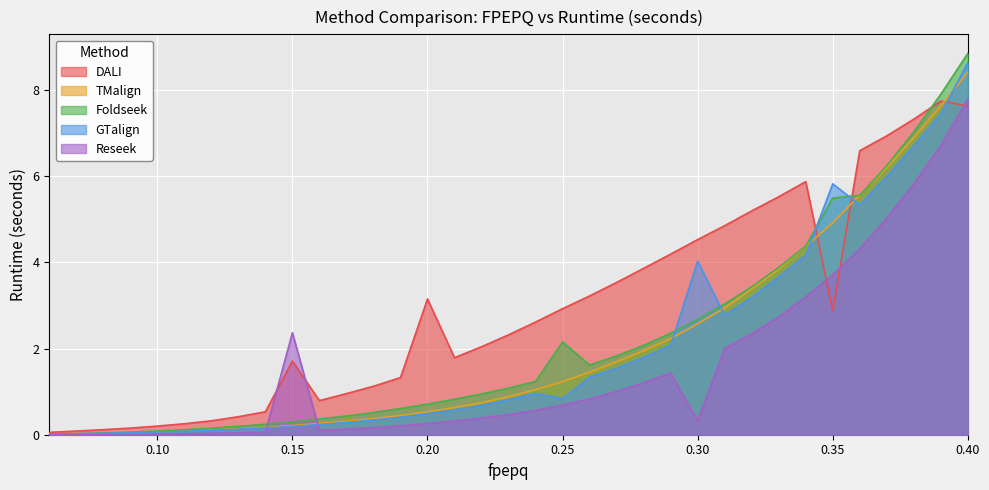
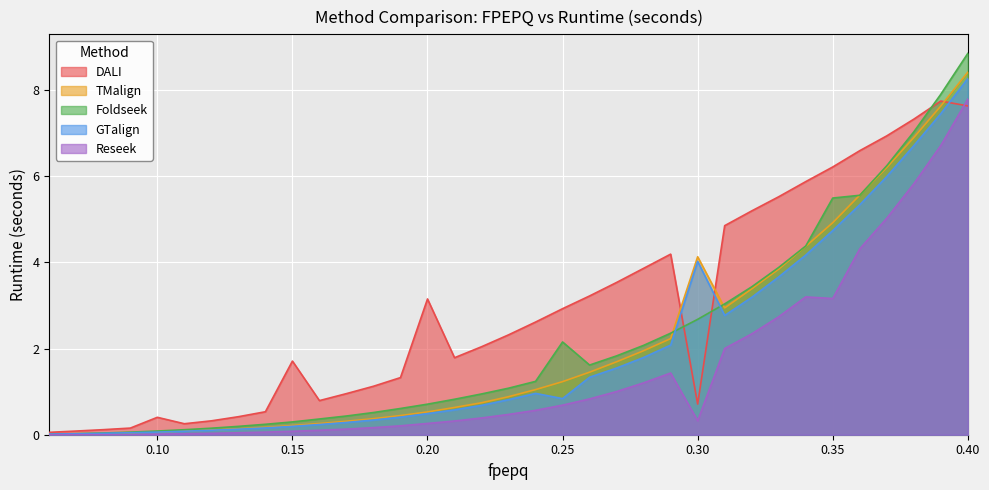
  {
    "DALI": {
-     "0.10": 0.2,
+     "0.10": 0.4,
      "0.15": 1.7,
      "0.20": 3.2,
      "0.25": 2.9,
-     "0.30": 4.5,
-     "0.35": 2.9,
+     "0.30": 0.7,
+     "0.35": 6.2,
      "0.40": 7.6
    },
    "TMalign": {
      "0.25": 1.2,
-     "0.30": 2.6,
+     "0.30": 4.1,
      "0.35": 4.9,
      "0.40": 8.4
    },
    "Foldseek": {
      "0.15": 0.3,
      "0.20": 0.7,
      "0.25": 2.2,
      "0.30": 2.7,
      "0.35": 5.5,
      "0.40": 8.9
    },
    "GTalign": {
      "0.25": 0.8,
      "0.30": 4.0,
-     "0.35": 5.8,
-     "0.40": 8.6
+     "0.35": 4.7,
+     "0.40": 8.3
    },
    "Reseek": {
-     "0.15": 2.4,
+     "0.15": 0.1,
      "0.20": 0.3,
      "0.25": 0.7,
      "0.30": 0.3,
-     "0.35": 3.7,
+     "0.35": 3.2,
      "0.40": 7.8
    }
  }
